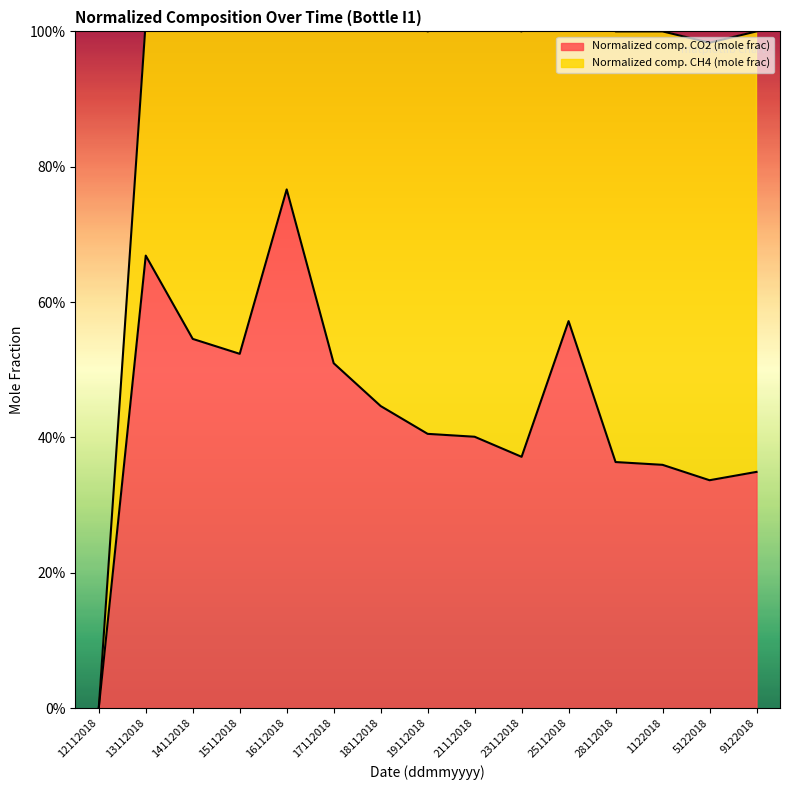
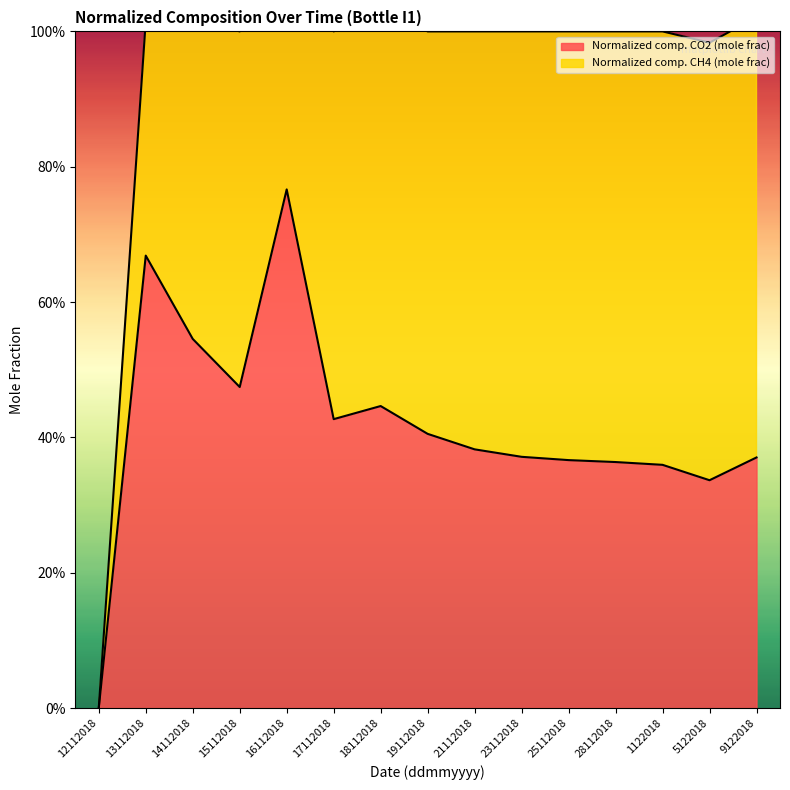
  {
    "Normalized comp. CO2 (mole frac)": {
      "13112018": "67%",
      "14112018": "55%",
-     "15112018": "52%",
+     "15112018": "47%",
      "16112018": "77%",
-     "17112018": "51%",
+     "17112018": "43%",
      "18112018": "45%",
      "19112018": "41%",
-     "21112018": "40%",
+     "21112018": "38%",
      "23112018": "37%",
-     "25112018": "57%",
+     "25112018": "37%",
      "28112018": "36%",
      "1122018": "36%",
      "5122018": "34%",
-     "9122018": "35%"
+     "9122018": "37%"
    },
    "Normalized comp. CH4 (mole frac)": {
      "19112018": "59%",
      "23112018": "63%",
      "28112018": "64%",
      "1122018": "64%"
    }
  }
